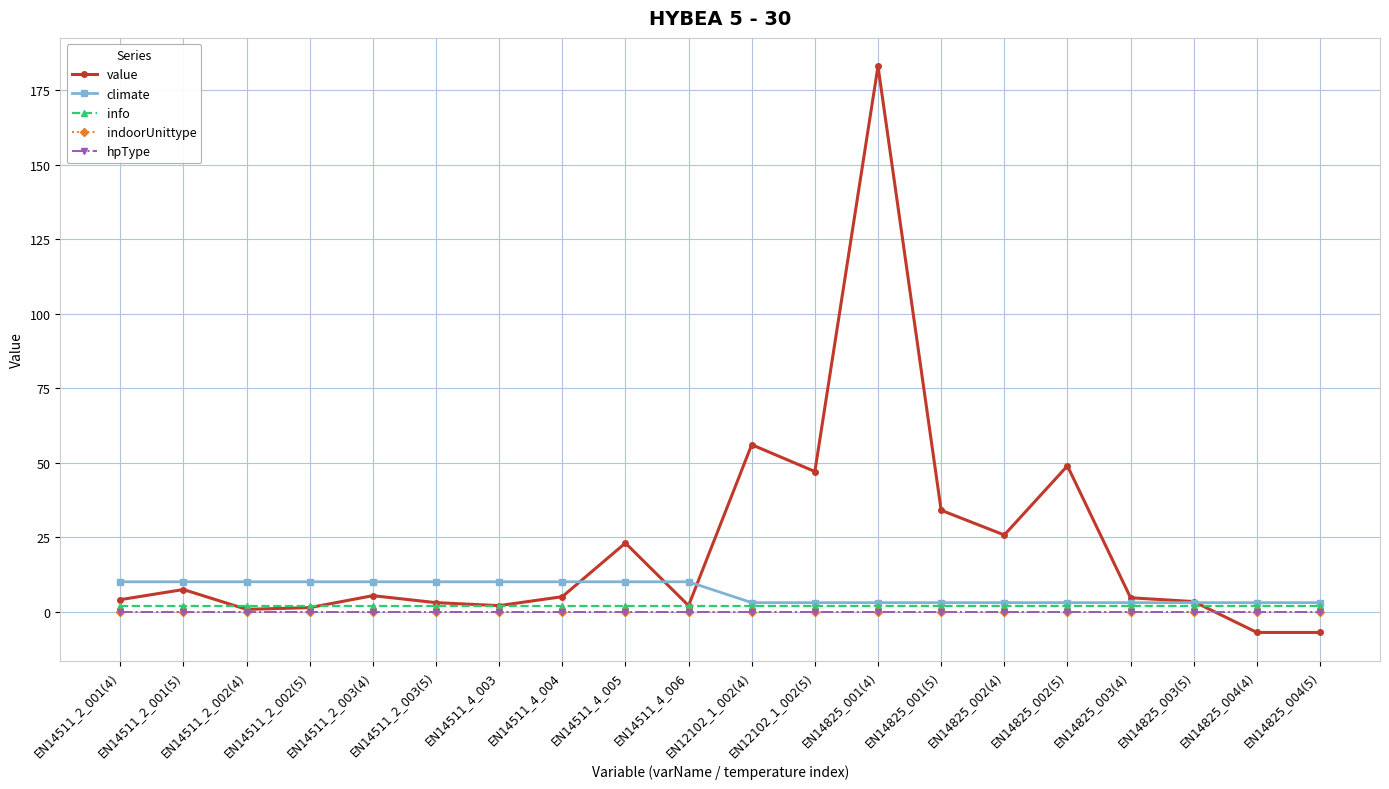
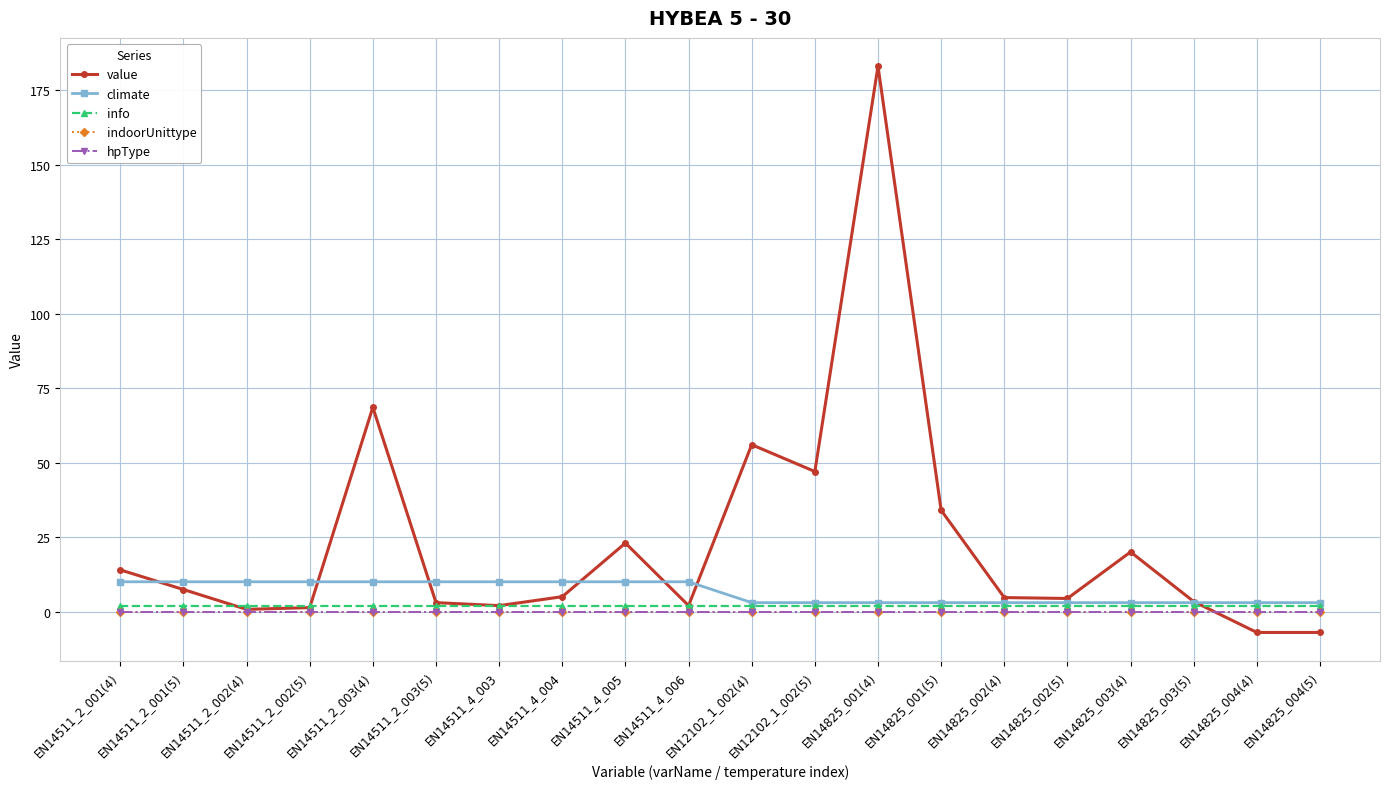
  {
    "value": {
-     "EN14511_2_001(4)": 4,
+     "EN14511_2_001(4)": 14,
      "EN14511_2_001(5)": 7,
-     "EN14511_2_003(4)": 5,
+     "EN14511_2_003(4)": 69,
      "EN14511_2_003(5)": 3,
      "EN14511_4_004": 5,
      "EN14511_4_005": 23,
      "EN12102_1_002(4)": 56,
      "EN12102_1_002(5)": 47,
      "EN14825_001(4)": 183,
      "EN14825_001(5)": 34,
-     "EN14825_002(4)": 26,
-     "EN14825_002(5)": 49,
-     "EN14825_003(4)": 5,
+     "EN14825_002(4)": 5,
+     "EN14825_002(5)": 4,
+     "EN14825_003(4)": 20,
      "EN14825_004(4)": -7,
      "EN14825_004(5)": -7
    },
    "climate": {
      "EN14511_2_001(4)": 10,
      "EN14511_2_001(5)": 10,
      "EN14511_2_002(4)": 10,
      "EN14511_2_002(5)": 10,
      "EN14511_2_003(4)": 10,
      "EN14511_2_003(5)": 10,
      "EN14511_4_003": 10,
      "EN14511_4_004": 10,
      "EN14511_4_005": 10,
      "EN14511_4_006": 10,
      "EN12102_1_002(4)": 3,
      "EN12102_1_002(5)": 3,
      "EN14825_001(4)": 3,
      "EN14825_001(5)": 3,
      "EN14825_002(4)": 3,
      "EN14825_002(5)": 3,
      "EN14825_003(4)": 3,
      "EN14825_004(4)": 3,
      "EN14825_004(5)": 3
    },
    "info": {
      "EN14511_2_001(4)": 2,
      "EN14511_2_001(5)": 2,
      "EN14511_2_002(4)": 2,
      "EN14511_2_003(4)": 2,
      "EN14511_2_003(5)": 2,
      "EN14511_4_004": 2,
      "EN14511_4_005": 2,
      "EN12102_1_002(4)": 2,
      "EN12102_1_002(5)": 2,
      "EN14825_001(4)": 2,
      "EN14825_001(5)": 2,
      "EN14825_002(4)": 2,
      "EN14825_002(5)": 2,
      "EN14825_003(4)": 2,
      "EN14825_003(5)": 2,
      "EN14825_004(4)": 2,
      "EN14825_004(5)": 2
    },
    "hpType": {
      "EN14511_2_001(4)": 0,
      "EN14511_2_001(5)": 0,
      "EN14511_2_002(5)": 0,
      "EN14511_2_003(4)": 0,
      "EN14511_2_003(5)": 0,
      "EN14511_4_003": 0,
      "EN14511_4_004": 0,
      "EN14511_4_005": 0,
      "EN14511_4_006": 0,
      "EN12102_1_002(4)": 0,
      "EN12102_1_002(5)": 0,
      "EN14825_001(4)": 0,
      "EN14825_001(5)": 0,
      "EN14825_002(4)": 0,
      "EN14825_002(5)": 0,
      "EN14825_003(4)": 0,
      "EN14825_003(5)": 0,
      "EN14825_004(4)": 0,
      "EN14825_004(5)": 0
    }
  }
